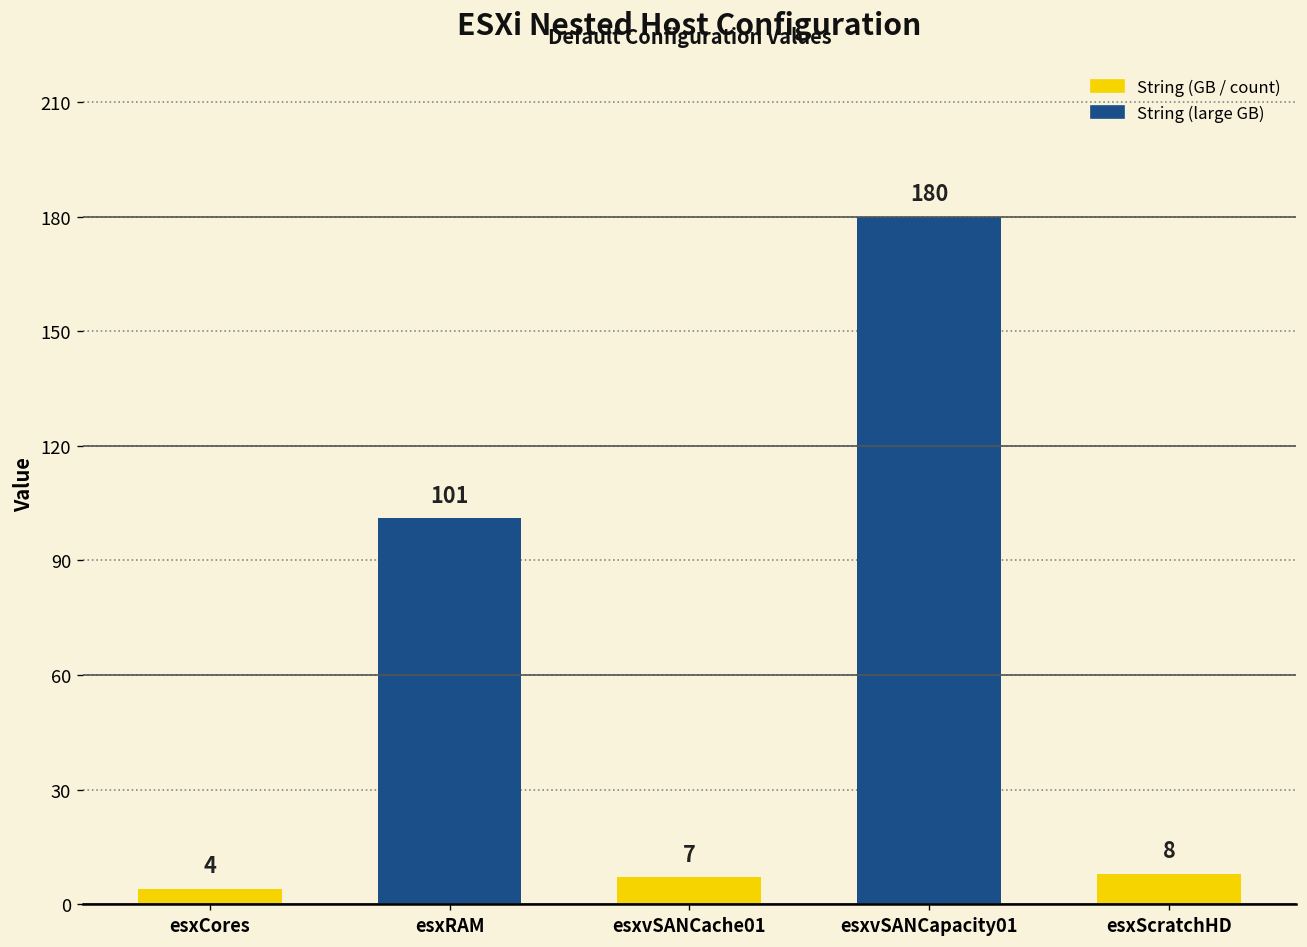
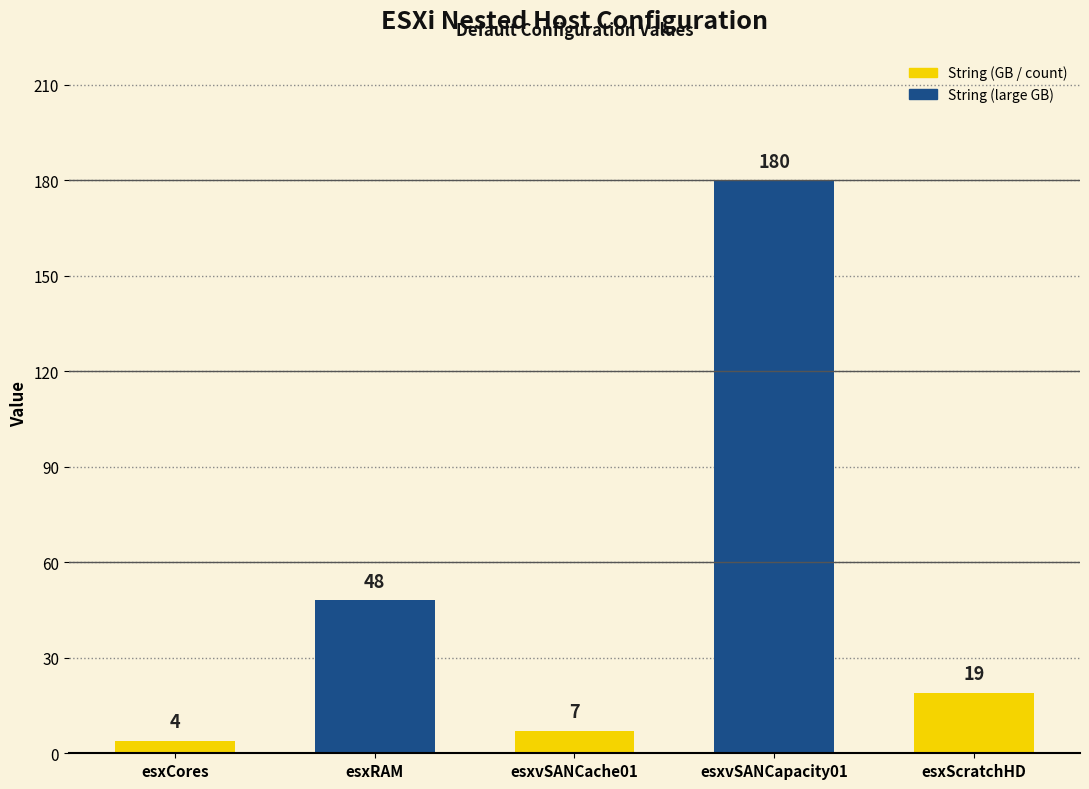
  {
    "esxCores": 4,
-   "esxRAM": 101,
+   "esxRAM": 48,
    "esxvSANCache01": 7,
    "esxvSANCapacity01": 180,
-   "esxScratchHD": 8
+   "esxScratchHD": 19
  }
